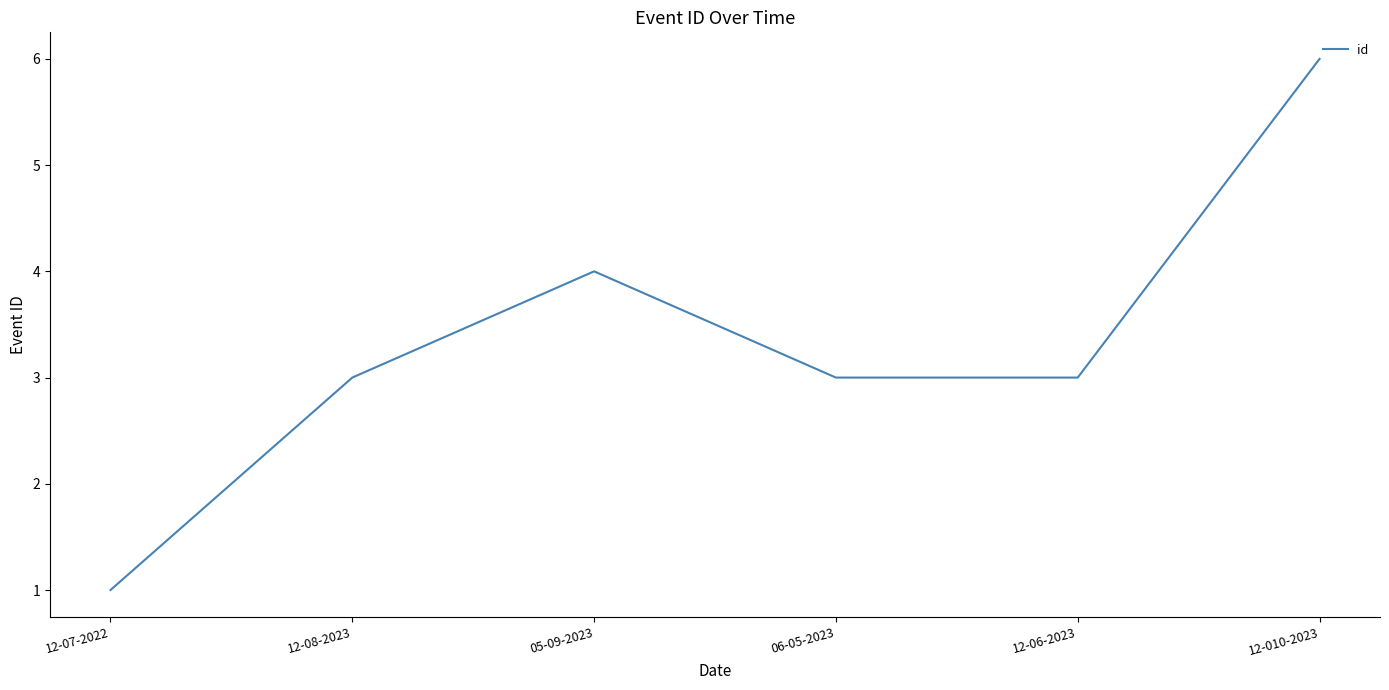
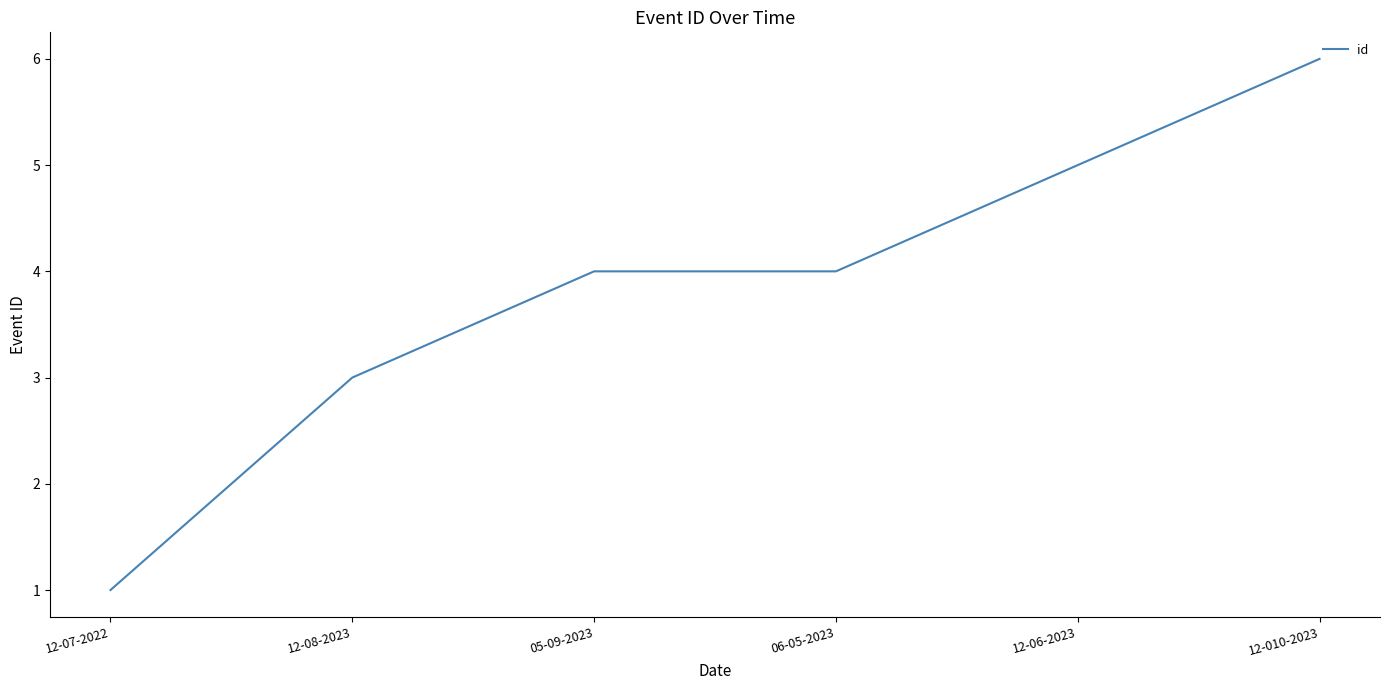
  {
    "12-07-2022": 1,
    "12-08-2023": 3,
    "05-09-2023": 4,
-   "06-05-2023": 3,
-   "12-06-2023": 3,
+   "06-05-2023": 4,
+   "12-06-2023": 5,
    "12-010-2023": 6
  }
